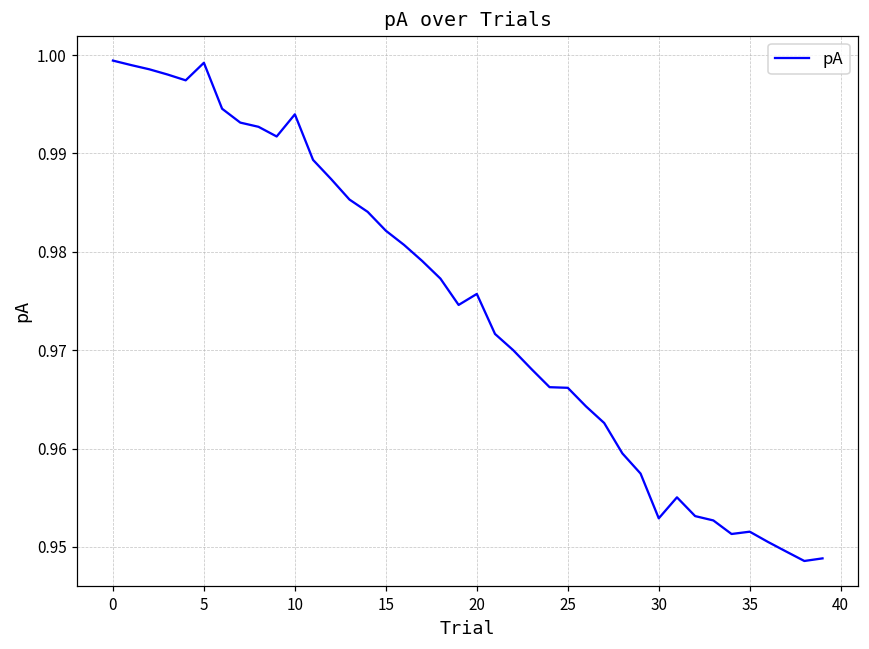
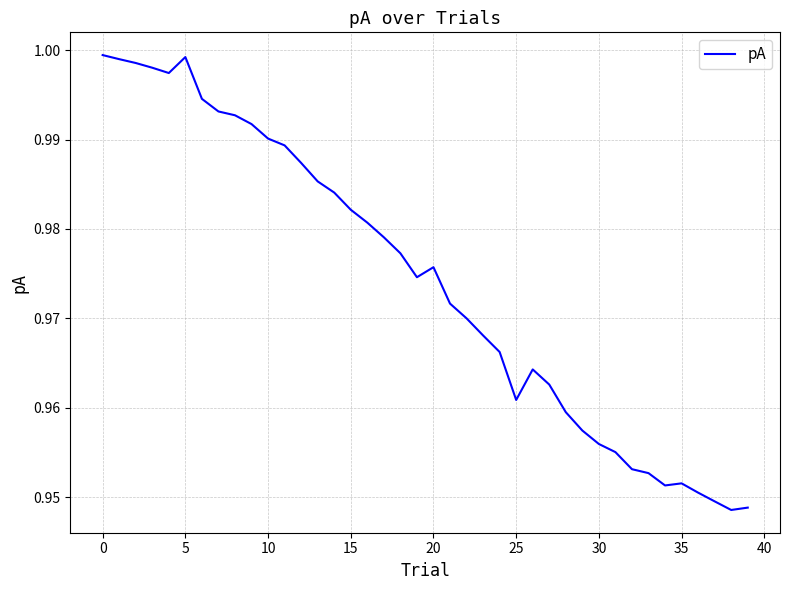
  {
    "0": 0.999,
    "5": 0.999,
-   "10": 0.994,
+   "10": 0.990,
    "15": 0.982,
    "20": 0.976,
-   "25": 0.966,
-   "30": 0.953,
+   "25": 0.961,
+   "30": 0.956,
    "35": 0.952
  }
